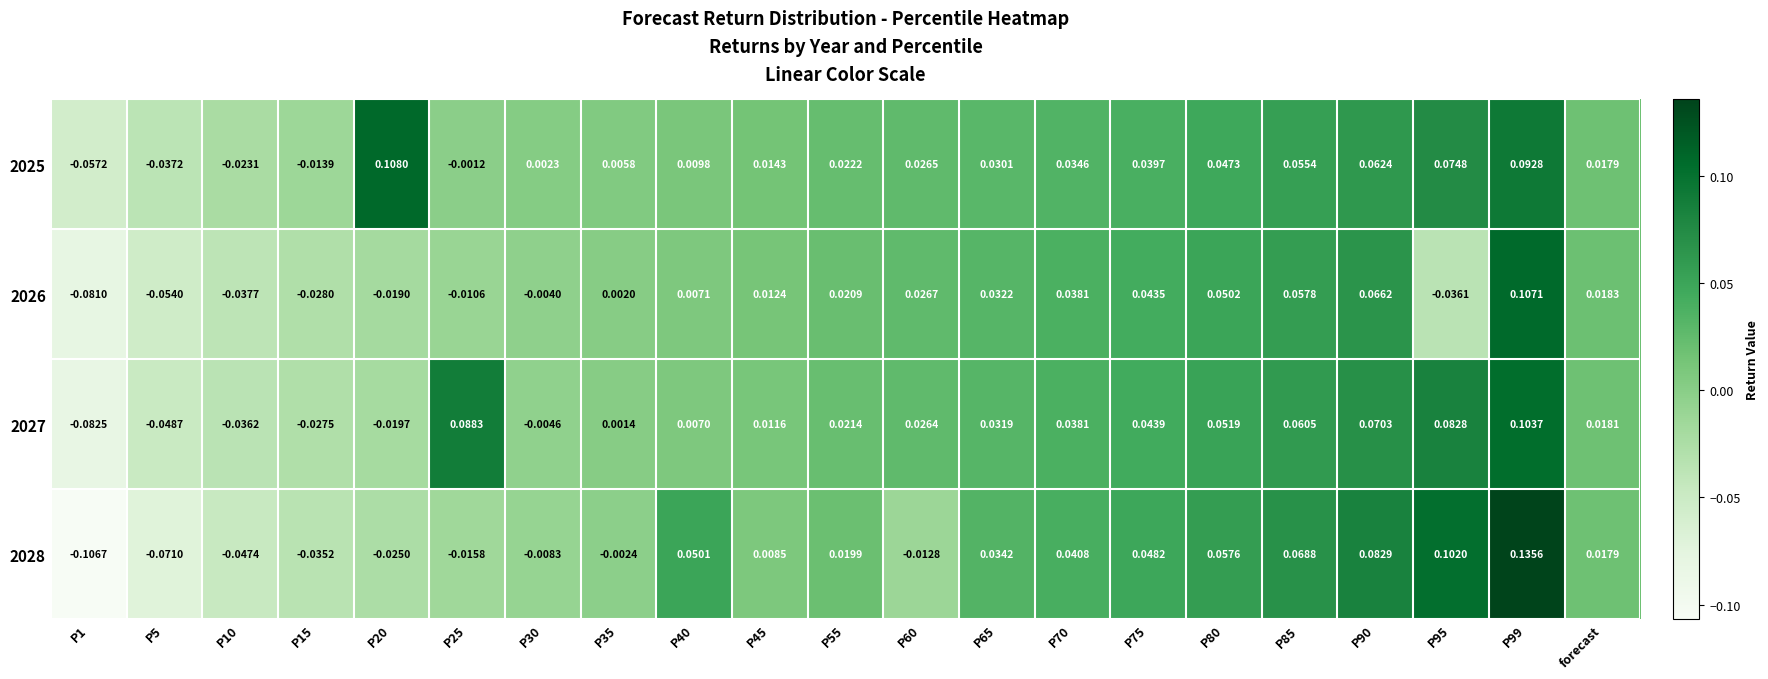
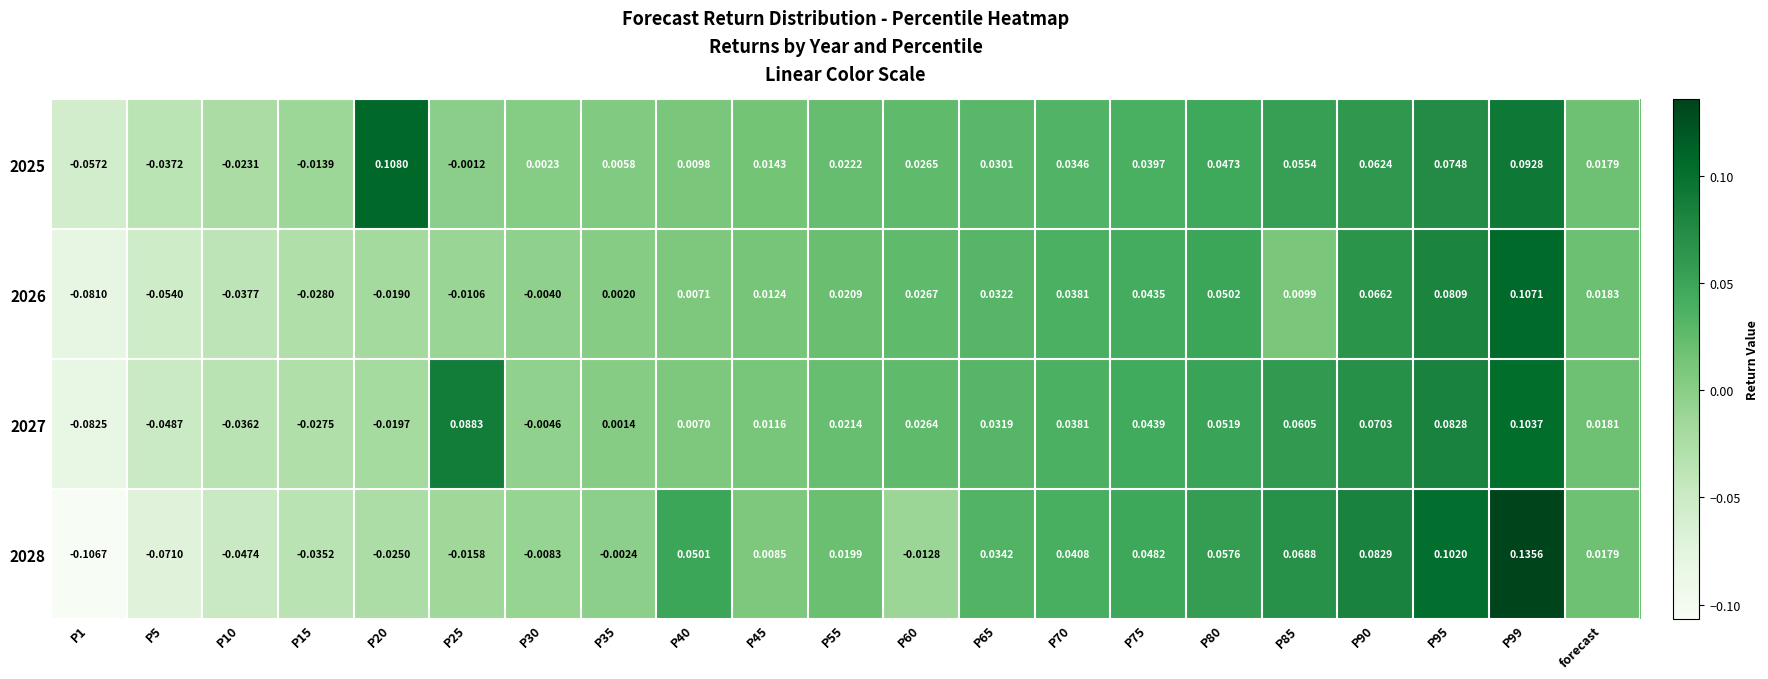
  {
    "2025": {
      "P1": -0.0572,
      "P5": -0.0372,
      "P10": -0.0231,
      "P15": -0.0139,
      "P20": 0.1080,
      "P25": -0.0012,
      "P30": 0.0023,
      "P35": 0.0058,
      "P40": 0.0098,
      "P45": 0.0143,
      "P55": 0.0222,
      "P60": 0.0265,
      "P65": 0.0301,
      "P70": 0.0346,
      "P75": 0.0397,
      "P80": 0.0473,
      "P85": 0.0554,
      "P90": 0.0624,
      "P95": 0.0748,
      "P99": 0.0928,
      "forecast": 0.0179
    },
    "2026": {
      "P1": -0.0810,
      "P5": -0.0540,
      "P10": -0.0377,
      "P15": -0.0280,
      "P20": -0.0190,
      "P25": -0.0106,
      "P30": -0.0040,
      "P35": 0.0020,
      "P40": 0.0071,
      "P45": 0.0124,
      "P55": 0.0209,
      "P60": 0.0267,
      "P65": 0.0322,
      "P70": 0.0381,
      "P75": 0.0435,
      "P80": 0.0502,
-     "P85": 0.0578,
+     "P85": 0.0099,
      "P90": 0.0662,
-     "P95": -0.0361,
+     "P95": 0.0809,
      "P99": 0.1071,
      "forecast": 0.0183
    },
    "2027": {
      "P1": -0.0825,
      "P5": -0.0487,
      "P10": -0.0362,
      "P15": -0.0275,
      "P20": -0.0197,
      "P25": 0.0883,
      "P30": -0.0046,
      "P35": 0.0014,
      "P40": 0.0070,
      "P45": 0.0116,
      "P55": 0.0214,
      "P60": 0.0264,
      "P65": 0.0319,
      "P70": 0.0381,
      "P75": 0.0439,
      "P80": 0.0519,
      "P85": 0.0605,
      "P90": 0.0703,
      "P95": 0.0828,
      "P99": 0.1037,
      "forecast": 0.0181
    },
    "2028": {
      "P1": -0.1067,
      "P5": -0.0710,
      "P10": -0.0474,
      "P15": -0.0352,
      "P20": -0.0250,
      "P25": -0.0158,
      "P30": -0.0083,
      "P35": -0.0024,
      "P40": 0.0501,
      "P45": 0.0085,
      "P55": 0.0199,
      "P60": -0.0128,
      "P65": 0.0342,
      "P70": 0.0408,
      "P75": 0.0482,
      "P80": 0.0576,
      "P85": 0.0688,
      "P90": 0.0829,
      "P95": 0.1020,
      "P99": 0.1356,
      "forecast": 0.0179
    }
  }
